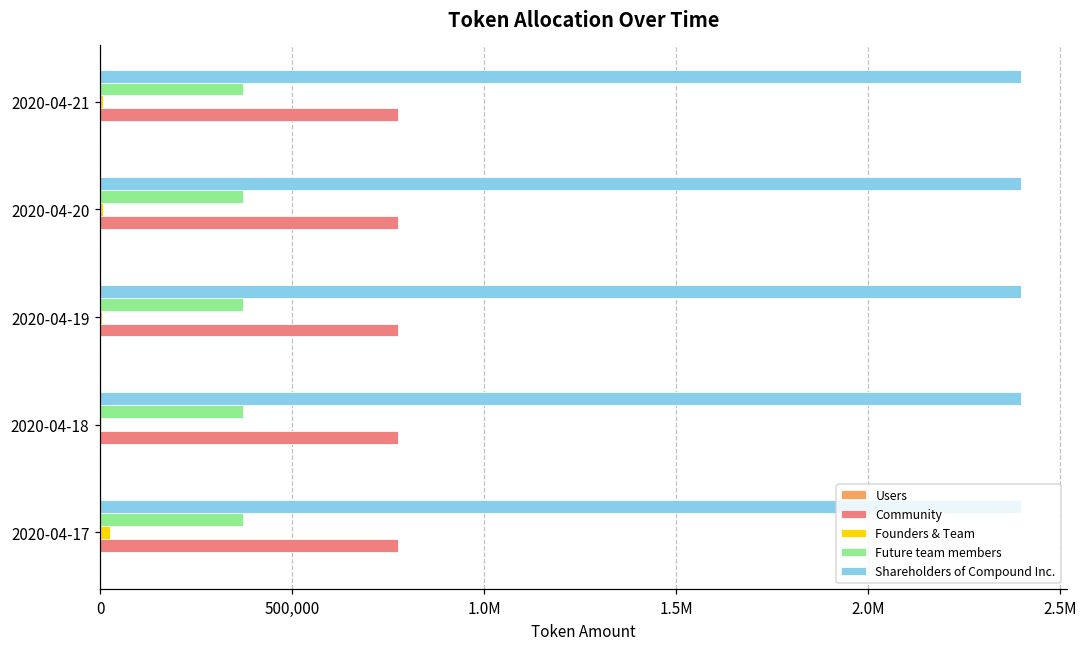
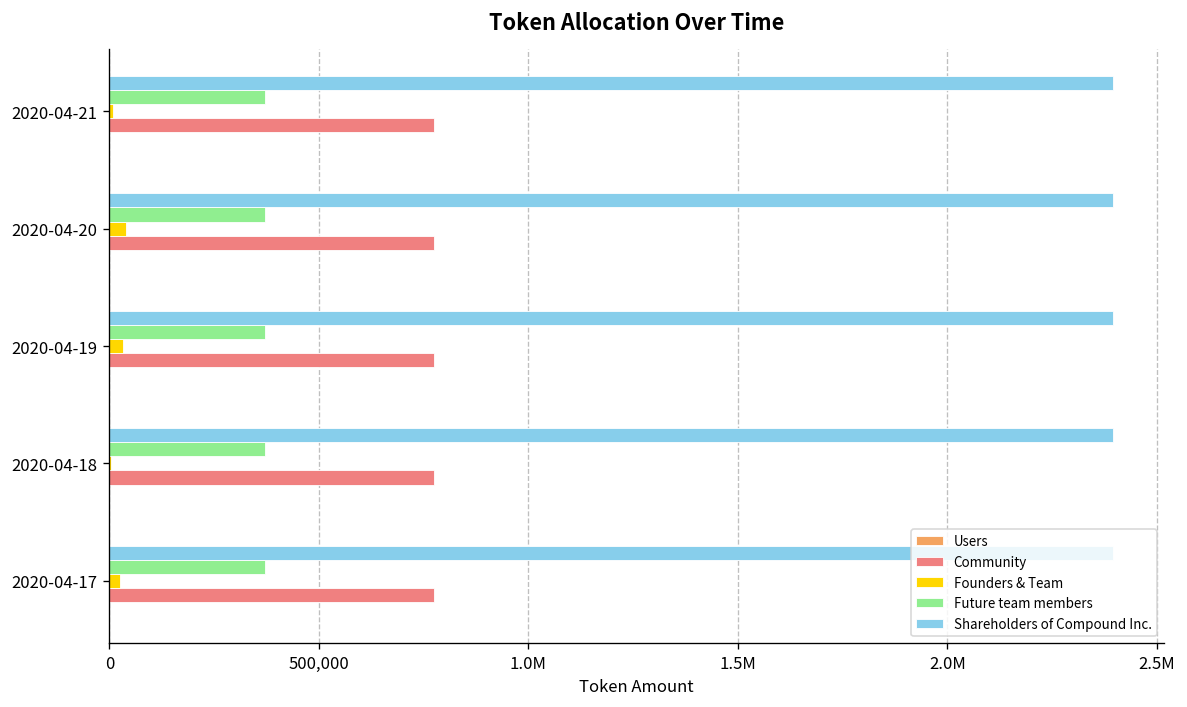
  {
    "Founders & Team": {
      "2020-04-21": "10,000",
-     "2020-04-20": "10,000",
-     "2020-04-19": "0",
+     "2020-04-20": "40,000",
+     "2020-04-19": "30,000",
      "2020-04-17": "30,000"
    },
    "Future team members": {
      "2020-04-21": "370,000",
      "2020-04-20": "370,000",
      "2020-04-19": "370,000",
      "2020-04-18": "370,000",
      "2020-04-17": "370,000"
    },
    "Shareholders of Compound Inc.": {
      "2020-04-21": "2,400,000",
      "2020-04-20": "2,400,000",
      "2020-04-19": "2,400,000",
      "2020-04-18": "2,400,000"
    }
  }
